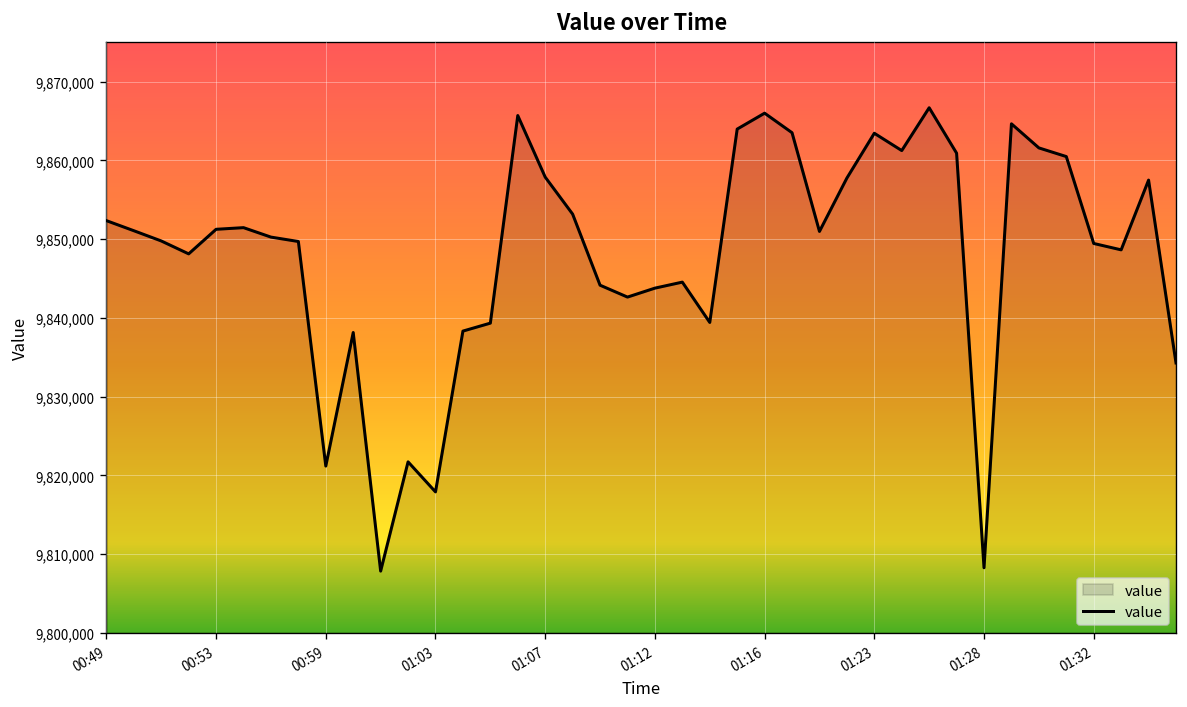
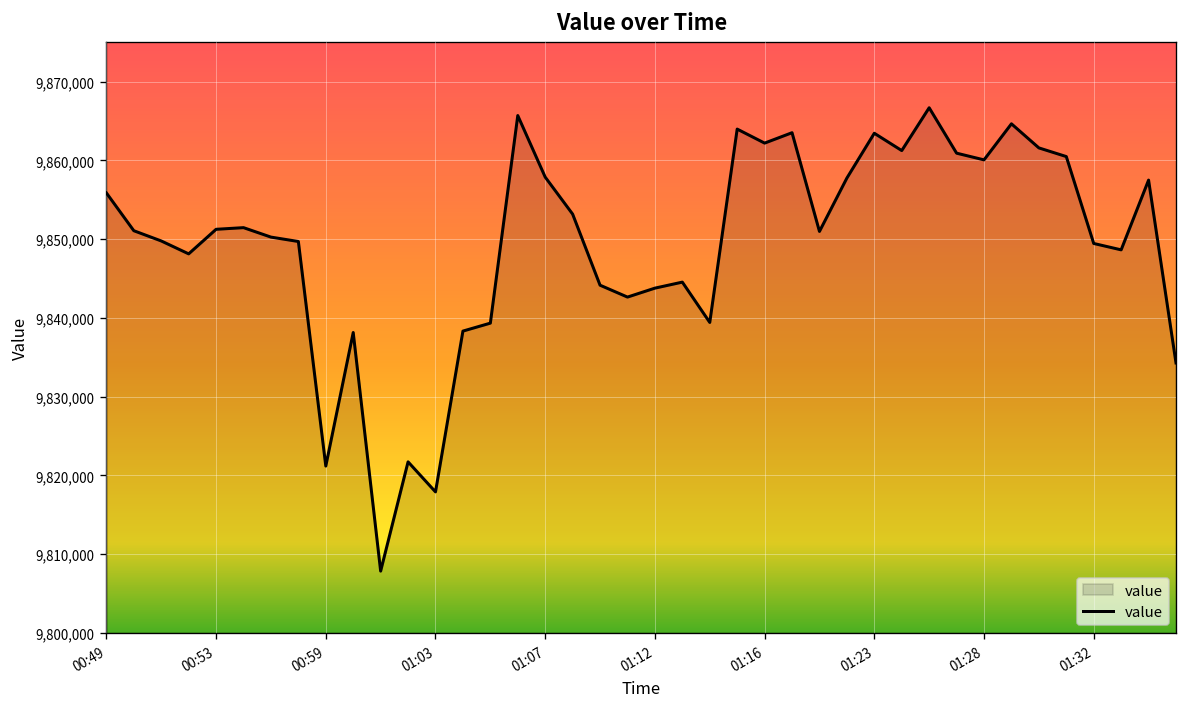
  {
-   "00:49": "9,852,000",
+   "00:49": "9,856,000",
    "00:53": "9,851,000",
    "00:59": "9,821,000",
    "01:03": "9,818,000",
    "01:07": "9,858,000",
    "01:12": "9,844,000",
-   "01:16": "9,866,000",
+   "01:16": "9,862,000",
    "01:23": "9,863,000",
-   "01:28": "9,808,000",
+   "01:28": "9,860,000",
    "01:32": "9,849,000"
  }
